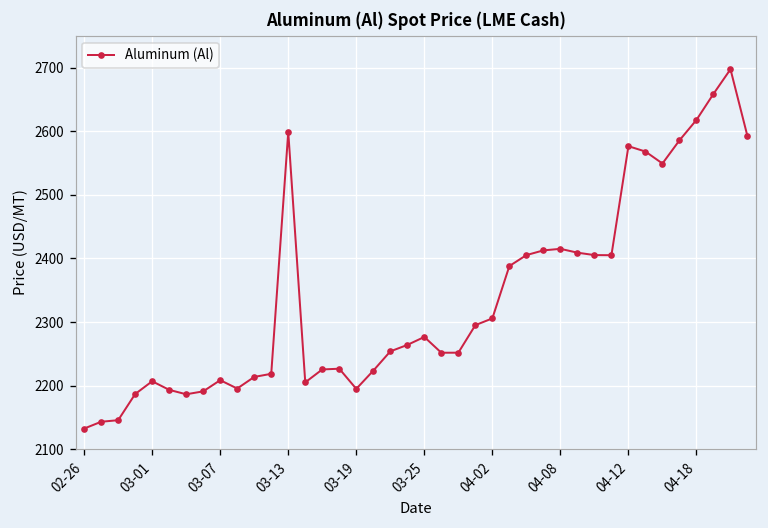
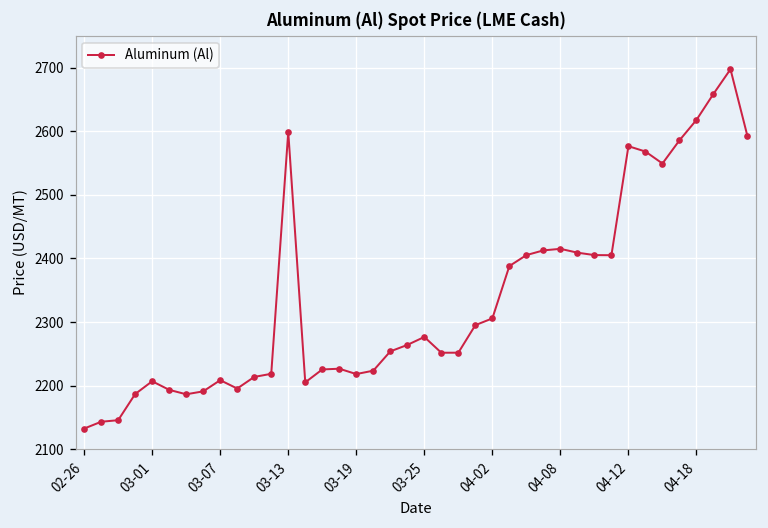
  {
    "02-26": 2130,
    "03-01": 2210,
    "03-07": 2210,
    "03-13": 2600,
-   "03-19": 2190,
+   "03-19": 2220,
    "03-25": 2280,
    "04-02": 2310,
    "04-08": 2420,
    "04-12": 2580,
    "04-18": 2620
  }
